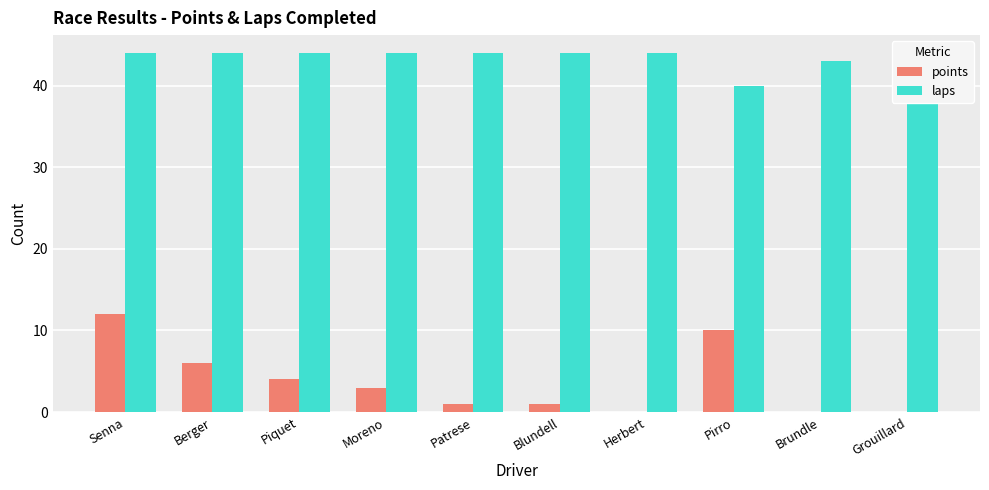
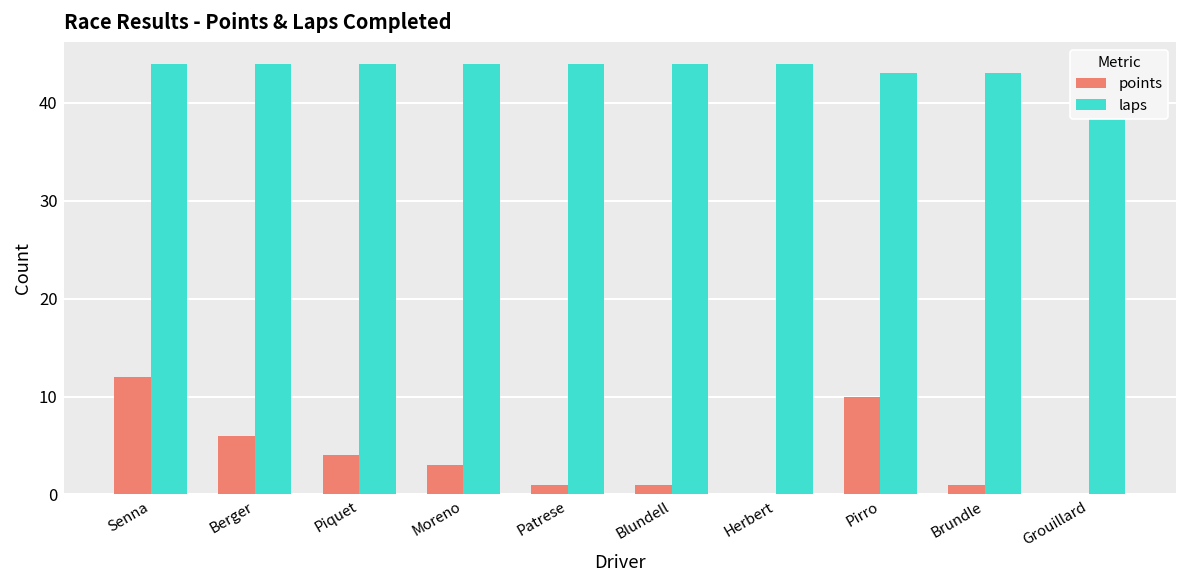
  {
    "points": {
      "Senna": 12,
      "Berger": 6,
      "Piquet": 4,
      "Moreno": 3,
      "Patrese": 1,
      "Blundell": 1,
      "Herbert": 0,
      "Pirro": 10,
-     "Brundle": 0,
+     "Brundle": 1,
      "Grouillard": 0
    },
    "laps": {
      "Senna": 44,
      "Berger": 44,
      "Piquet": 44,
      "Moreno": 44,
      "Patrese": 44,
      "Blundell": 44,
      "Herbert": 44,
-     "Pirro": 40,
+     "Pirro": 43,
      "Brundle": 43
    }
  }
